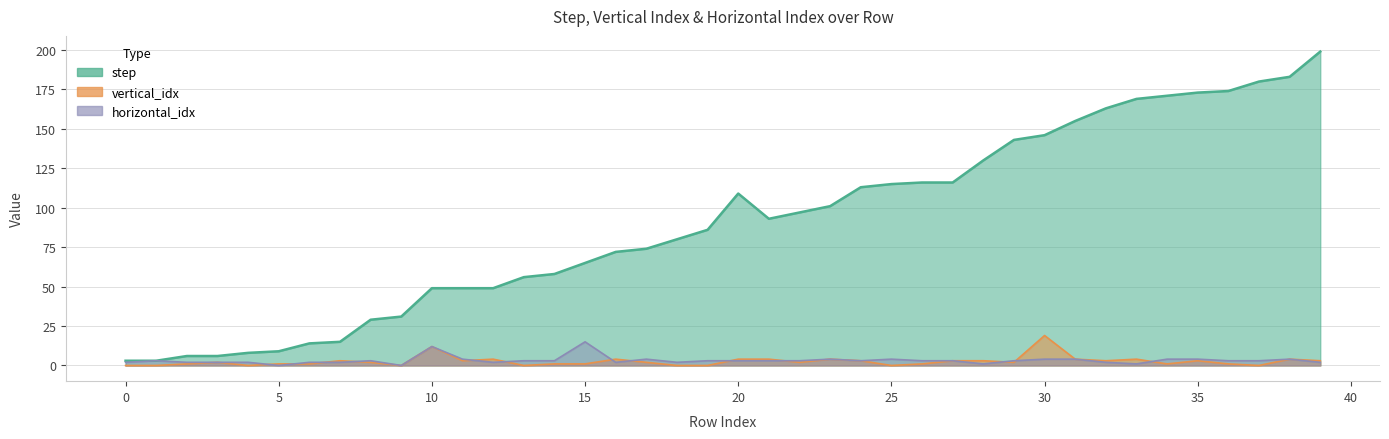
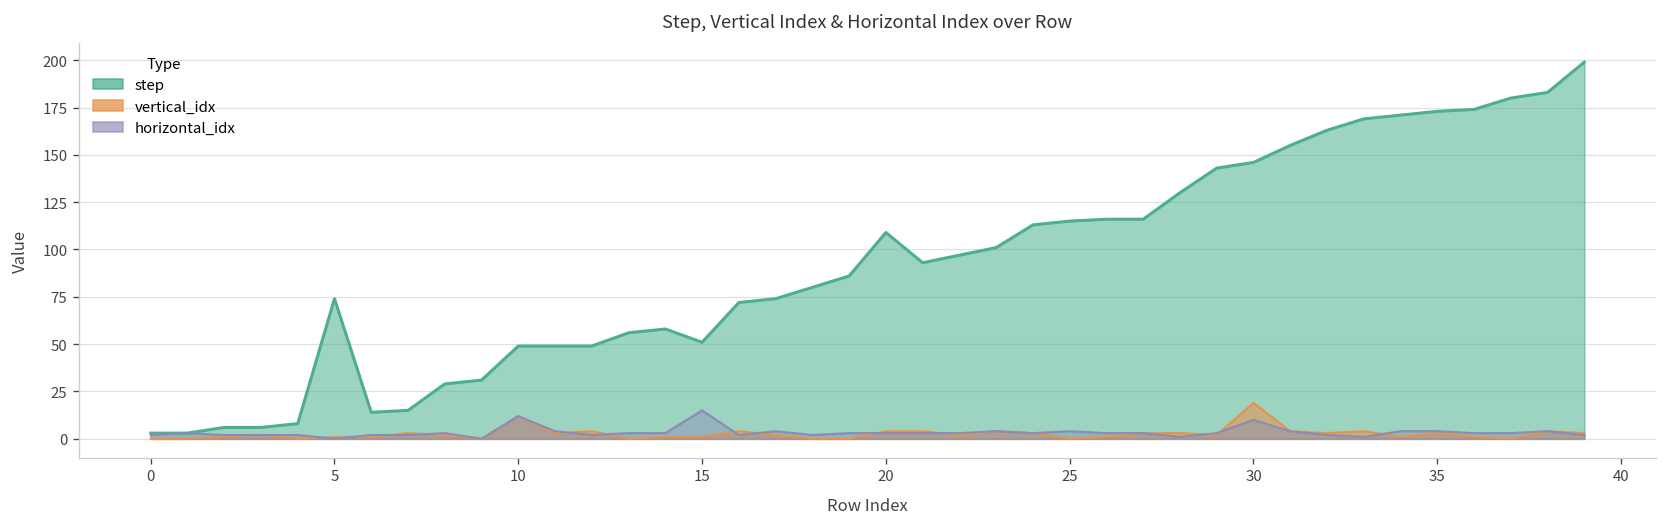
  {
    "step": {
-     "5": 9,
+     "5": 74,
      "10": 49,
-     "15": 65,
+     "15": 51,
      "20": 109,
      "25": 115,
      "30": 146,
      "35": 173
    },
    "vertical_idx": {
      "0": 0,
      "15": 1,
      "25": 0,
      "30": 19
    },
    "horizontal_idx": {
      "15": 15,
      "25": 4,
-     "30": 4
+     "30": 10
    }
  }
